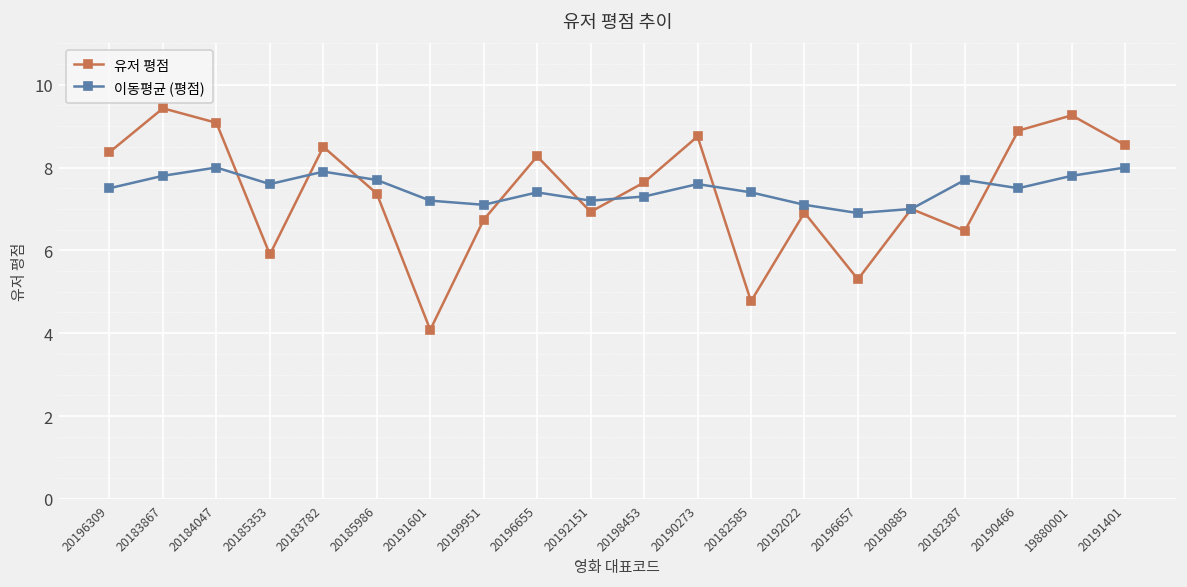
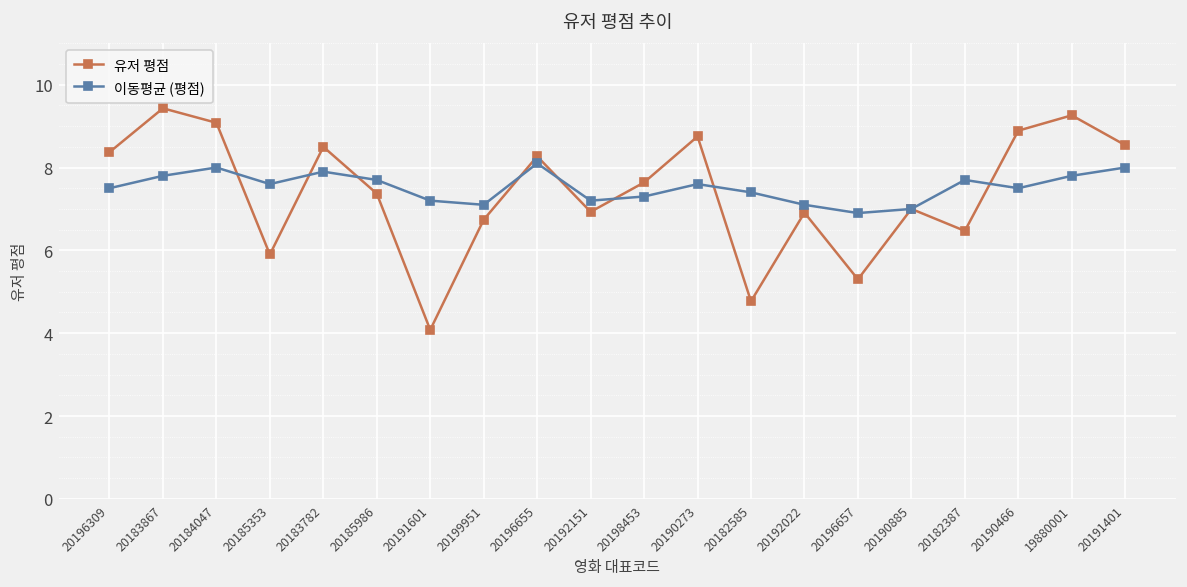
  {
    "유저 평점": {
      "20196309": 8.4,
      "20183867": 9.4,
      "20184047": 9.1,
      "20185353": 5.9,
      "20183782": 8.5,
      "20185986": 7.4,
      "20191601": 4.1,
      "20199951": 6.7,
      "20196655": 8.3,
      "20192151": 6.9,
      "20198453": 7.6,
      "20190273": 8.8,
      "20182585": 4.8,
      "20192022": 6.9,
      "20196657": 5.3,
      "20182387": 6.5,
      "20190466": 8.9,
      "19880001": 9.3,
      "20191401": 8.5
    },
    "이동평균 (평점)": {
      "20196309": 7.5,
      "20183867": 7.8,
      "20184047": 8.0,
      "20185353": 7.6,
      "20183782": 7.9,
      "20185986": 7.7,
      "20191601": 7.2,
      "20199951": 7.1,
-     "20196655": 7.4,
+     "20196655": 8.1,
      "20192151": 7.2,
      "20198453": 7.3,
      "20190273": 7.6,
      "20182585": 7.4,
      "20192022": 7.1,
      "20196657": 6.9,
      "20182387": 7.7,
      "20190466": 7.5,
      "19880001": 7.8,
      "20191401": 8.0
    }
  }
